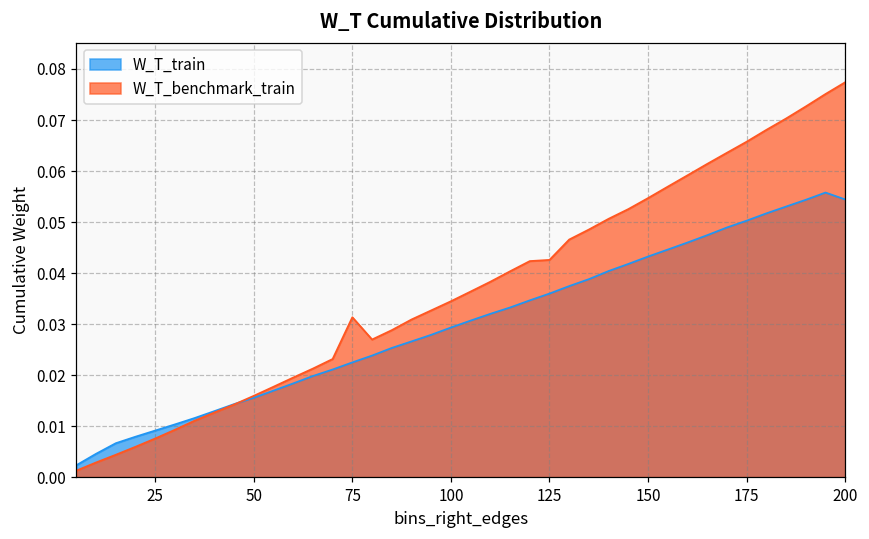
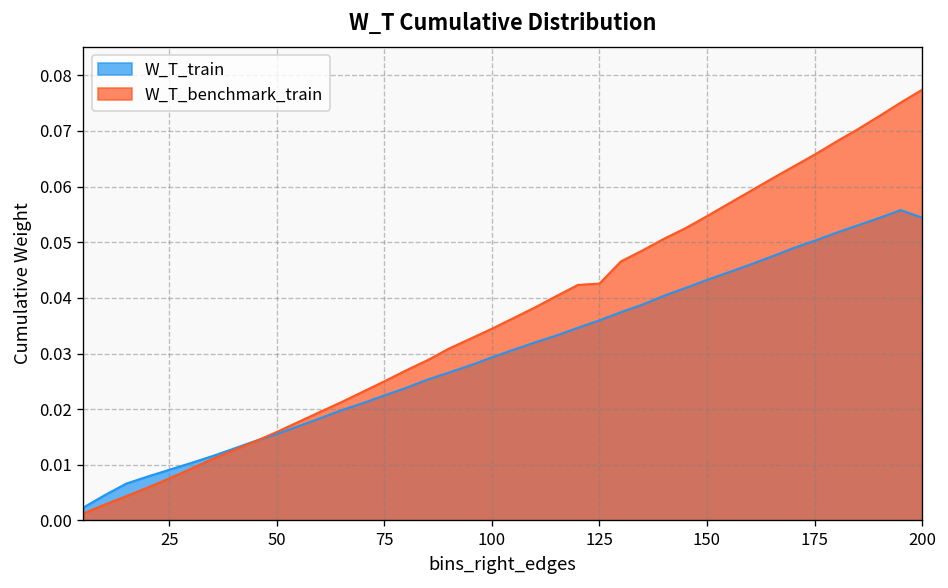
  {
    "W_T_train": {
      "25": 0.009,
      "75": 0.022,
      "100": 0.029,
      "125": 0.036,
      "150": 0.043,
      "175": 0.050,
      "200": 0.054
    },
    "W_T_benchmark_train": {
      "25": 0.008,
-     "75": 0.031,
+     "75": 0.025,
      "100": 0.034,
      "125": 0.043,
      "150": 0.055,
      "175": 0.066,
      "200": 0.077
    }
  }
